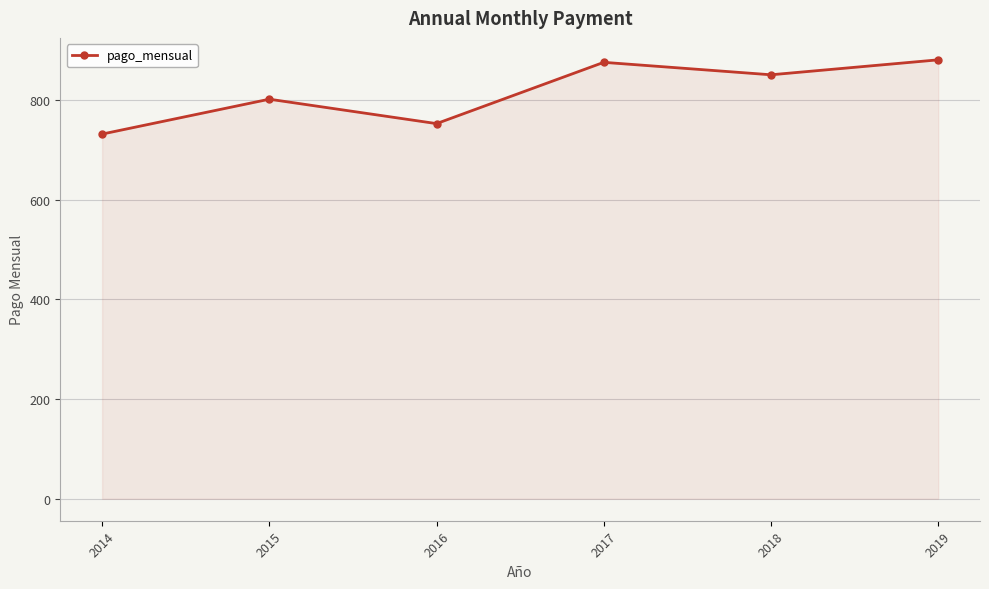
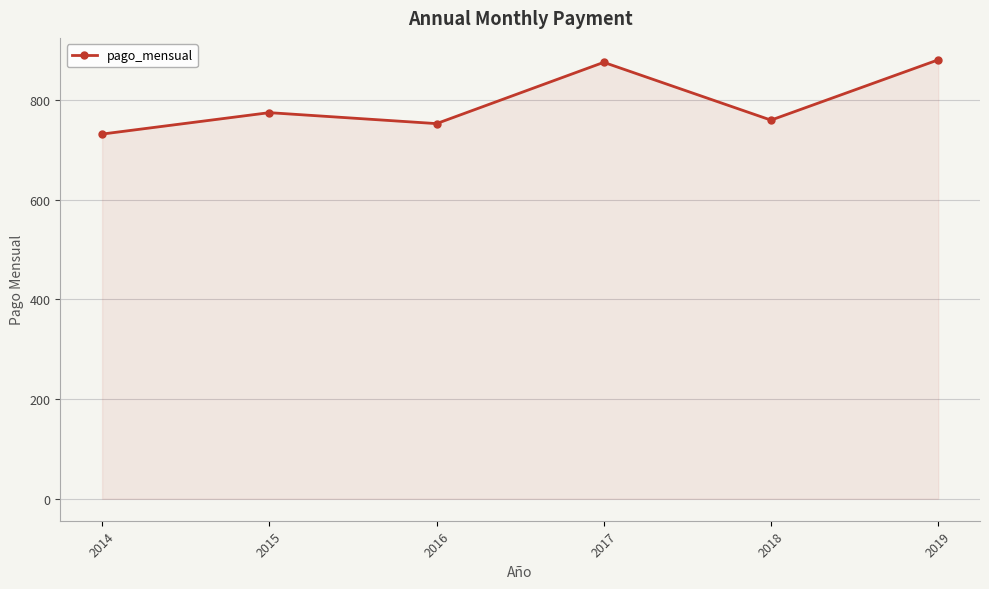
  {
    "2014": 730,
-   "2015": 800,
+   "2015": 780,
    "2016": 750,
    "2017": 880,
-   "2018": 850,
+   "2018": 760,
    "2019": 880
  }
